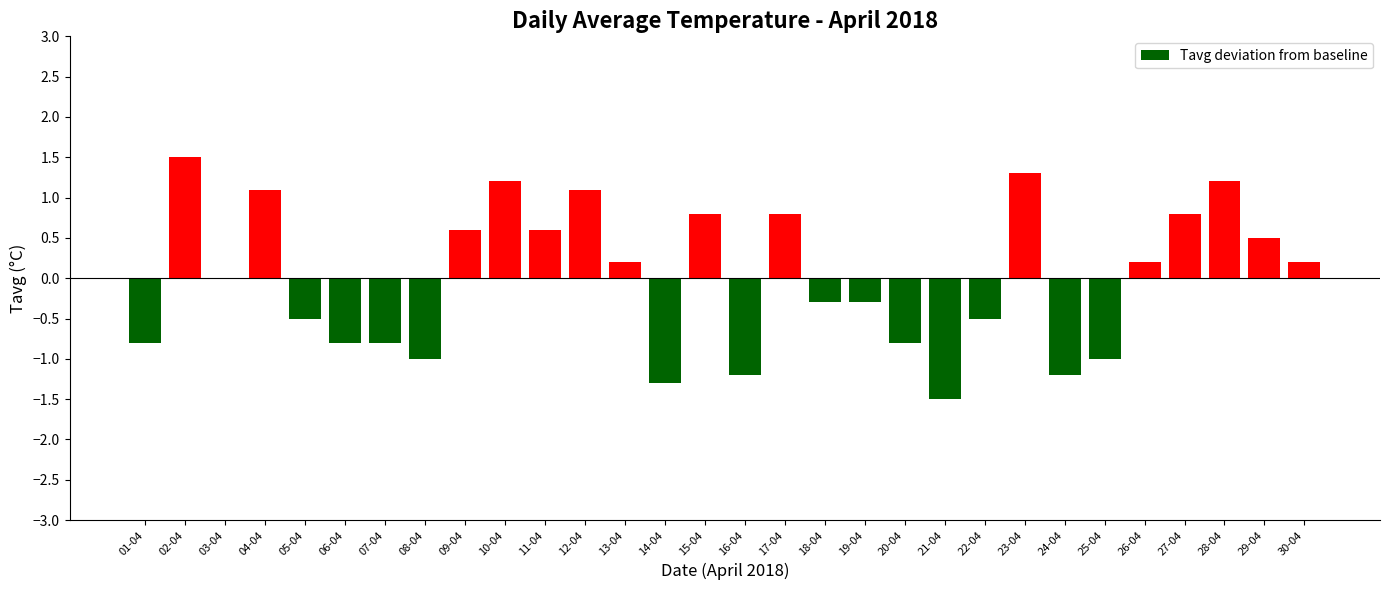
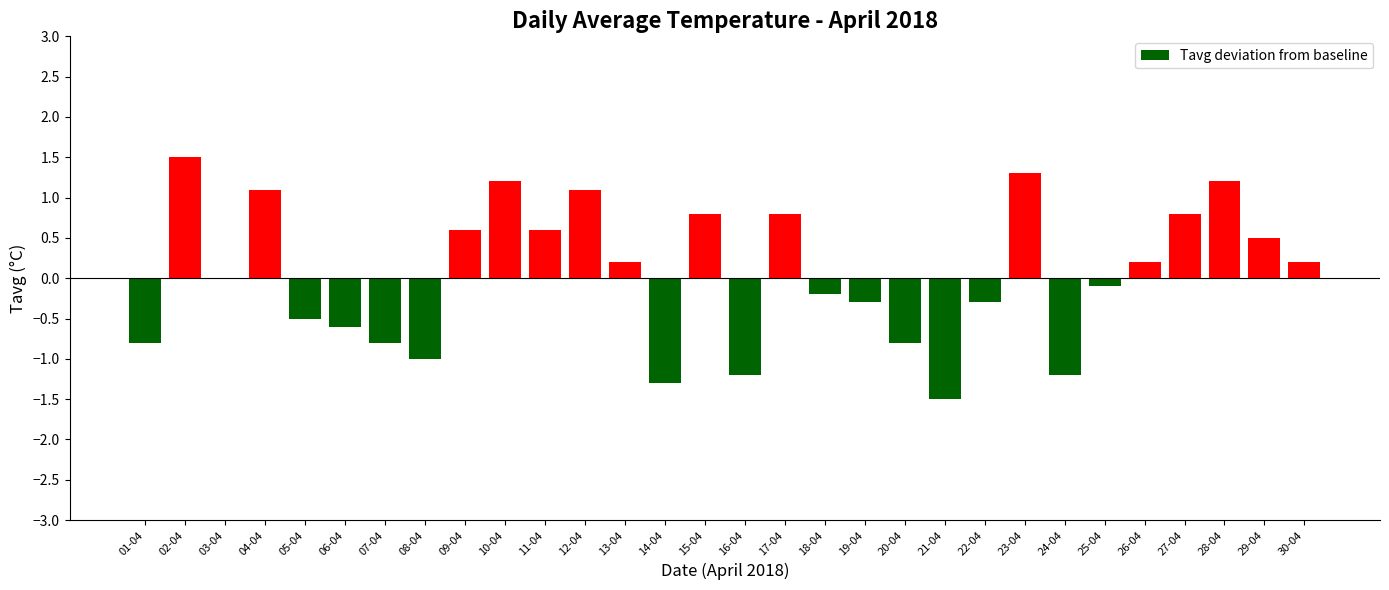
  {
    "01-04": -0.8,
    "02-04": 1.5,
    "03-04": 0.0,
    "04-04": 1.1,
    "05-04": -0.5,
-   "06-04": -0.8,
+   "06-04": -0.6,
    "07-04": -0.8,
    "08-04": -1.0,
    "09-04": 0.6,
    "10-04": 1.2,
    "11-04": 0.6,
    "12-04": 1.1,
    "13-04": 0.2,
    "14-04": -1.3,
    "15-04": 0.8,
    "16-04": -1.2,
    "17-04": 0.8,
-   "18-04": -0.3,
+   "18-04": -0.2,
    "19-04": -0.3,
    "20-04": -0.8,
    "21-04": -1.5,
-   "22-04": -0.5,
+   "22-04": -0.3,
    "23-04": 1.3,
    "24-04": -1.2,
-   "25-04": -1.0,
+   "25-04": -0.1,
    "26-04": 0.2,
    "27-04": 0.8,
    "28-04": 1.2,
    "29-04": 0.5,
    "30-04": 0.2
  }
